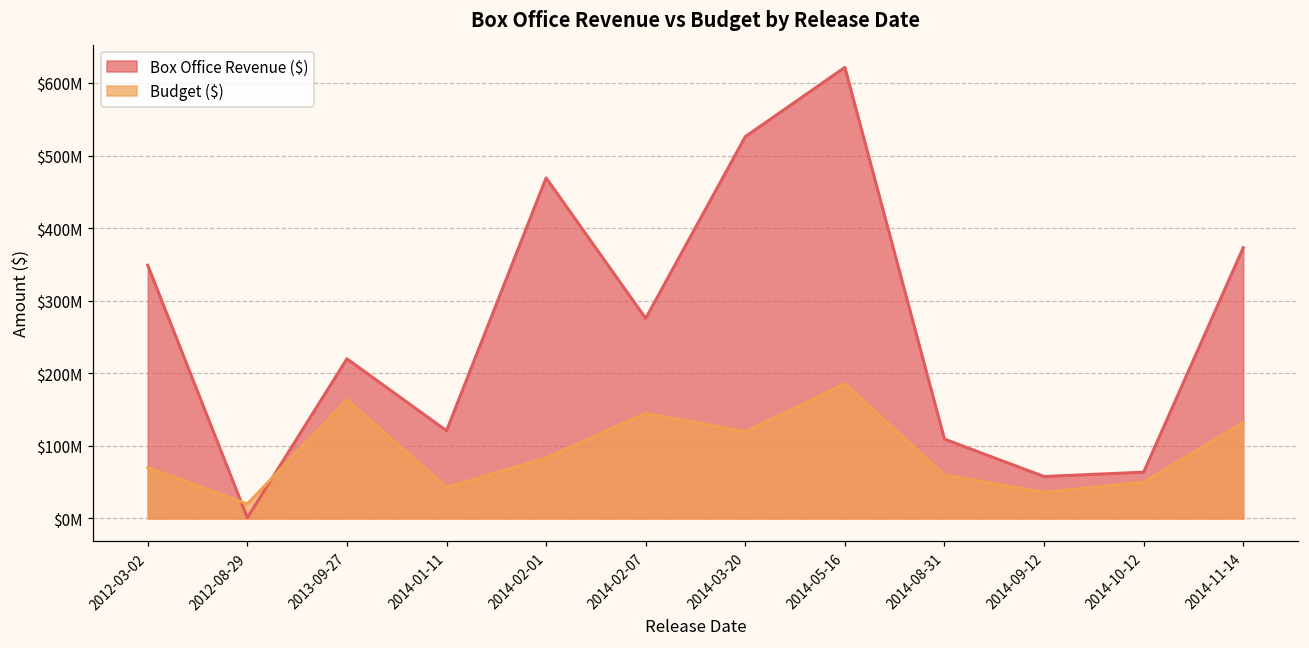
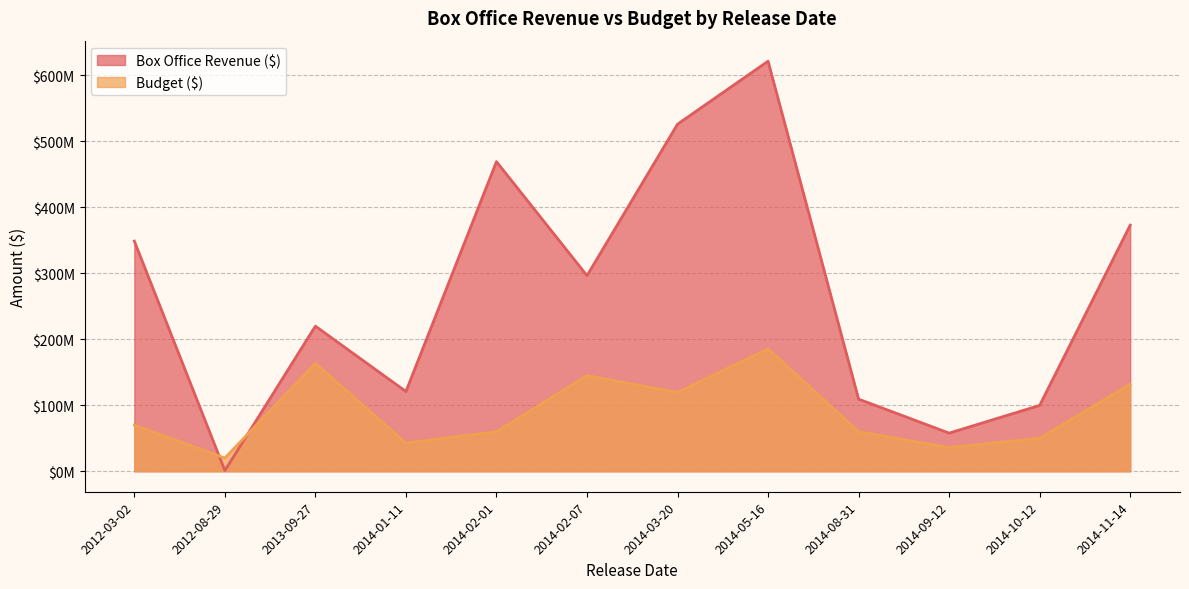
  {
    "Box Office Revenue ($)": {
      "2012-03-02": "$350000000",
      "2012-08-29": "$0",
      "2013-09-27": "$220000000",
      "2014-01-11": "$120000000",
      "2014-02-01": "$470000000",
-     "2014-02-07": "$280000000",
+     "2014-02-07": "$300000000",
      "2014-03-20": "$530000000",
      "2014-05-16": "$620000000",
      "2014-08-31": "$110000000",
      "2014-09-12": "$60000000",
-     "2014-10-12": "$60000000",
+     "2014-10-12": "$100000000",
      "2014-11-14": "$370000000"
    },
    "Budget ($)": {
      "2012-03-02": "$70000000",
      "2012-08-29": "$20000000",
      "2013-09-27": "$160000000",
      "2014-01-11": "$40000000",
-     "2014-02-01": "$80000000",
+     "2014-02-01": "$60000000",
      "2014-02-07": "$150000000",
      "2014-03-20": "$120000000",
      "2014-05-16": "$190000000",
      "2014-08-31": "$60000000",
      "2014-09-12": "$40000000",
      "2014-10-12": "$50000000",
      "2014-11-14": "$130000000"
    }
  }
